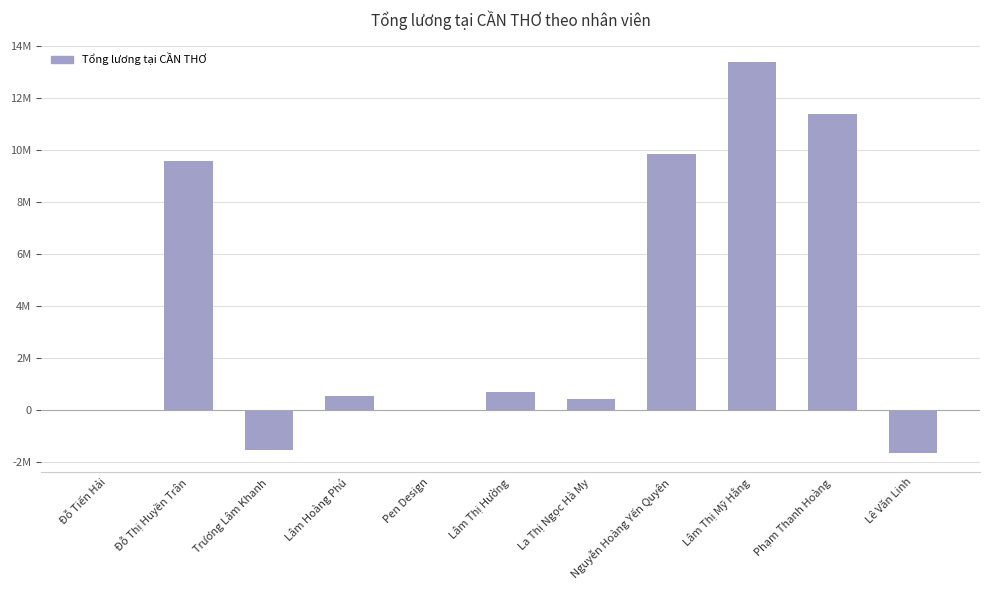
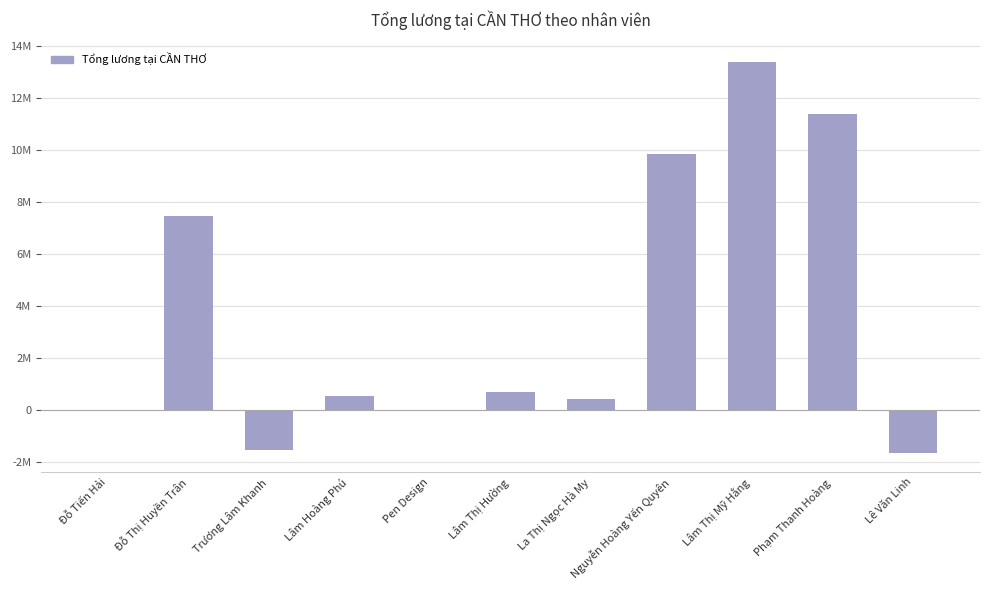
  {
    "Đỗ Tiến Hải": 0,
-   "Đỗ Thị Huyền Trân": 9600000,
+   "Đỗ Thị Huyền Trân": 7500000,
    "Trương Lâm Khanh": -1600000,
    "Lâm Hoàng Phú": 500000,
    "Pen Design": 0,
    "Lâm Thị Hường": 700000,
    "La Thị Ngọc Hà My": 400000,
    "Nguyễn Hoàng Yến Quyên": 9800000,
    "Lâm Thị Mỹ Hằng": 13400000,
    "Phạm Thanh Hoàng": 11400000,
    "Lê Văn Linh": -1700000
  }
